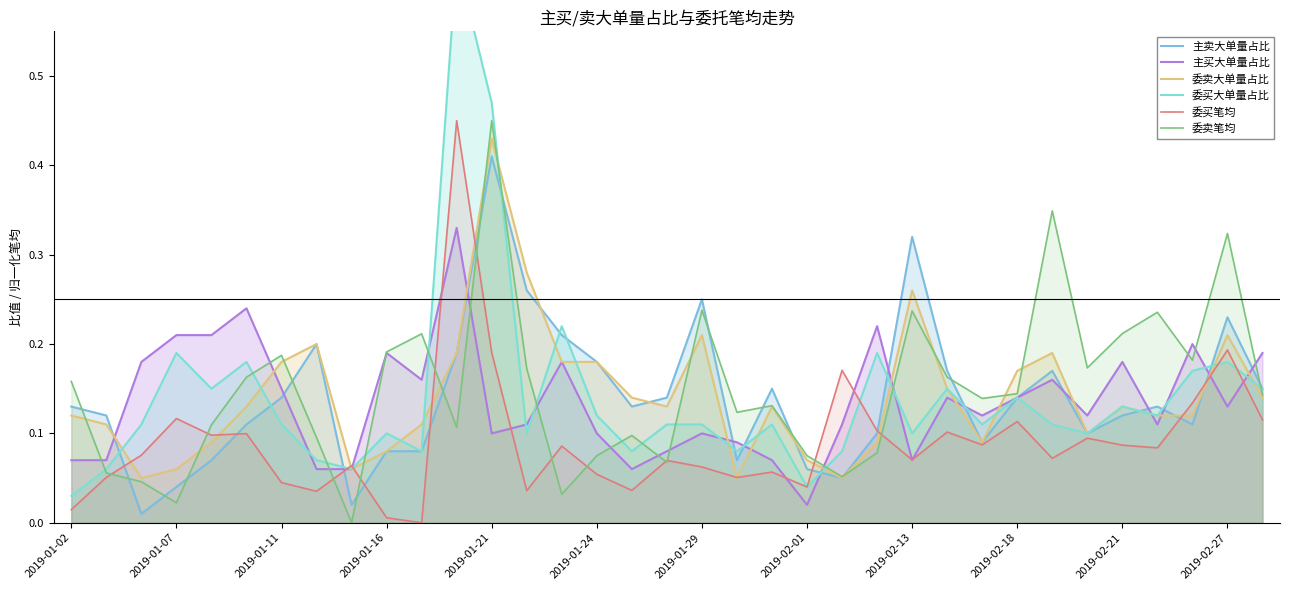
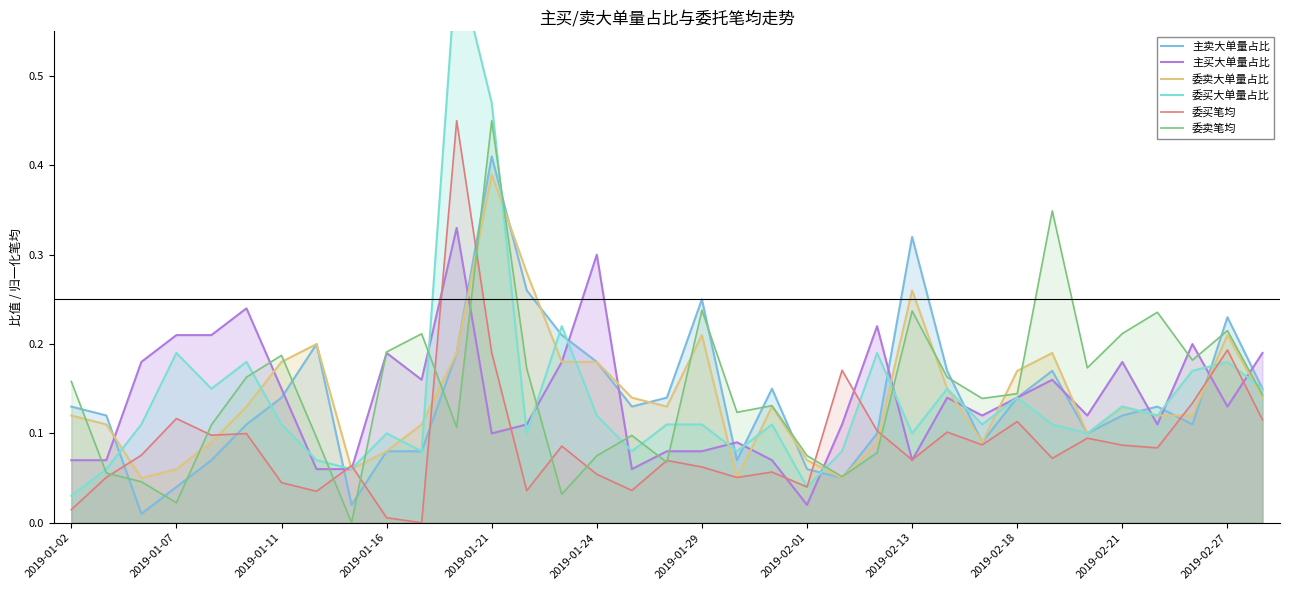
  {
    "主买大单量占比": {
      "2019-01-02": 0.07,
      "2019-01-07": 0.21,
      "2019-01-11": 0.15,
      "2019-01-21": 0.10,
-     "2019-01-24": 0.1,
-     "2019-01-29": 0.10,
+     "2019-01-24": 0.3,
+     "2019-01-29": 0.08,
      "2019-02-01": 0.02,
      "2019-02-21": 0.18,
      "2019-02-27": 0.13
    },
    "委卖大单量占比": {
      "2019-01-02": 0.12,
      "2019-01-07": 0.06,
      "2019-01-11": 0.18,
-     "2019-01-21": 0.43,
+     "2019-01-21": 0.39,
      "2019-01-29": 0.21,
      "2019-02-01": 0.07,
      "2019-02-13": 0.26,
      "2019-02-18": 0.17,
      "2019-02-27": 0.21
    },
    "委买笔均": {
      "2019-01-02": 0.01,
      "2019-01-07": 0.12,
      "2019-01-11": 0.04,
      "2019-01-16": 0.01,
      "2019-01-21": 0.19,
      "2019-01-24": 0.05,
      "2019-01-29": 0.06,
      "2019-02-18": 0.11,
      "2019-02-21": 0.09,
      "2019-02-27": 0.19
    },
    "委卖笔均": {
      "2019-01-02": 0.16,
      "2019-01-07": 0.02,
      "2019-01-11": 0.19,
      "2019-01-21": 0.45,
      "2019-01-24": 0.08,
      "2019-01-29": 0.24,
      "2019-02-01": 0.08,
      "2019-02-13": 0.24,
      "2019-02-18": 0.14,
      "2019-02-21": 0.21,
-     "2019-02-27": 0.32
+     "2019-02-27": 0.22
    }
  }
